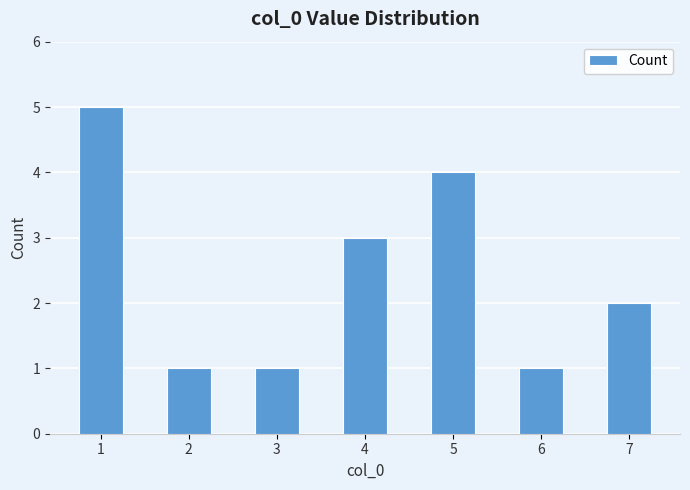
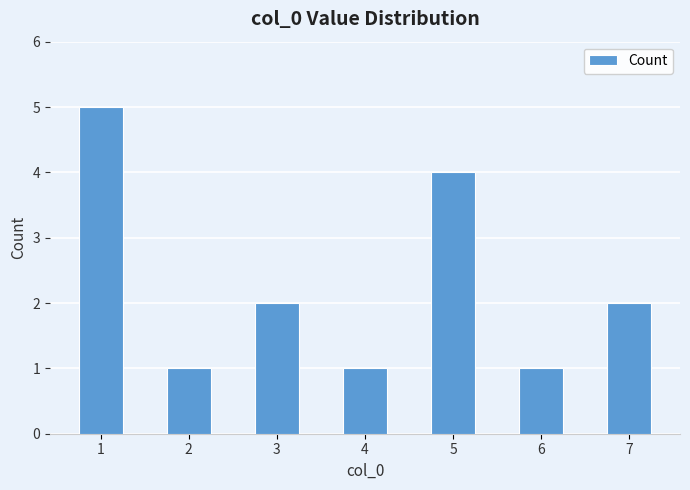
  {
    "1": 5,
    "2": 1,
-   "3": 1,
-   "4": 3,
+   "3": 2,
+   "4": 1,
    "5": 4,
    "6": 1,
    "7": 2
  }
